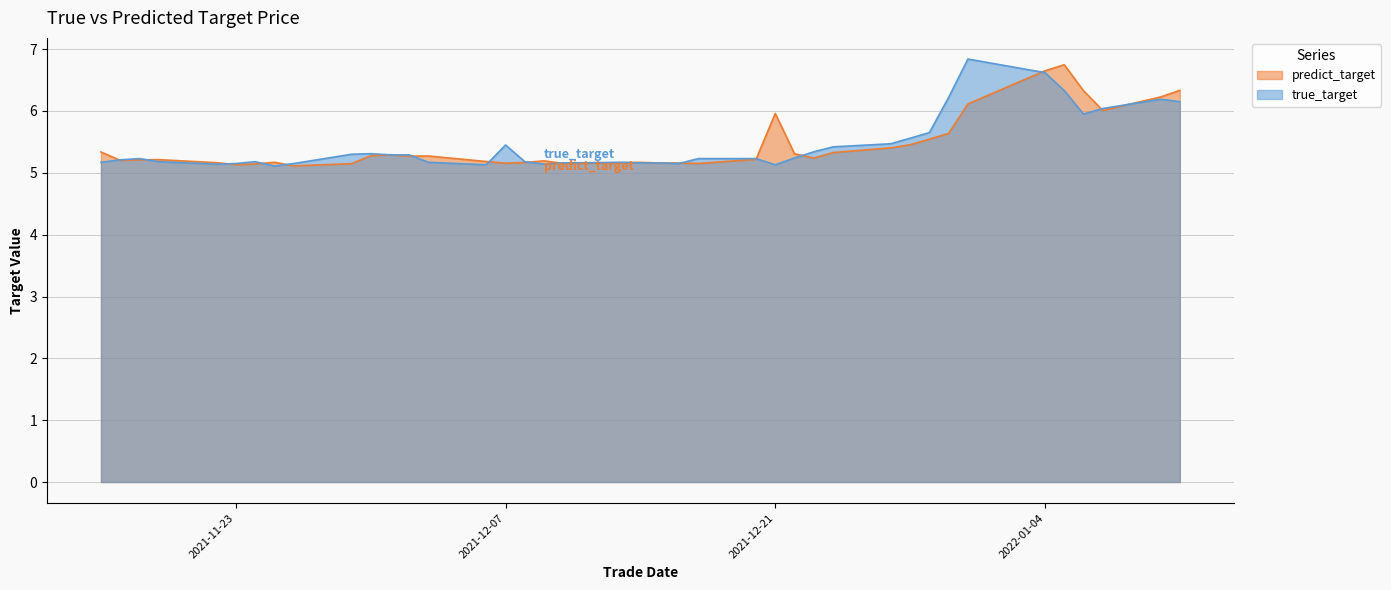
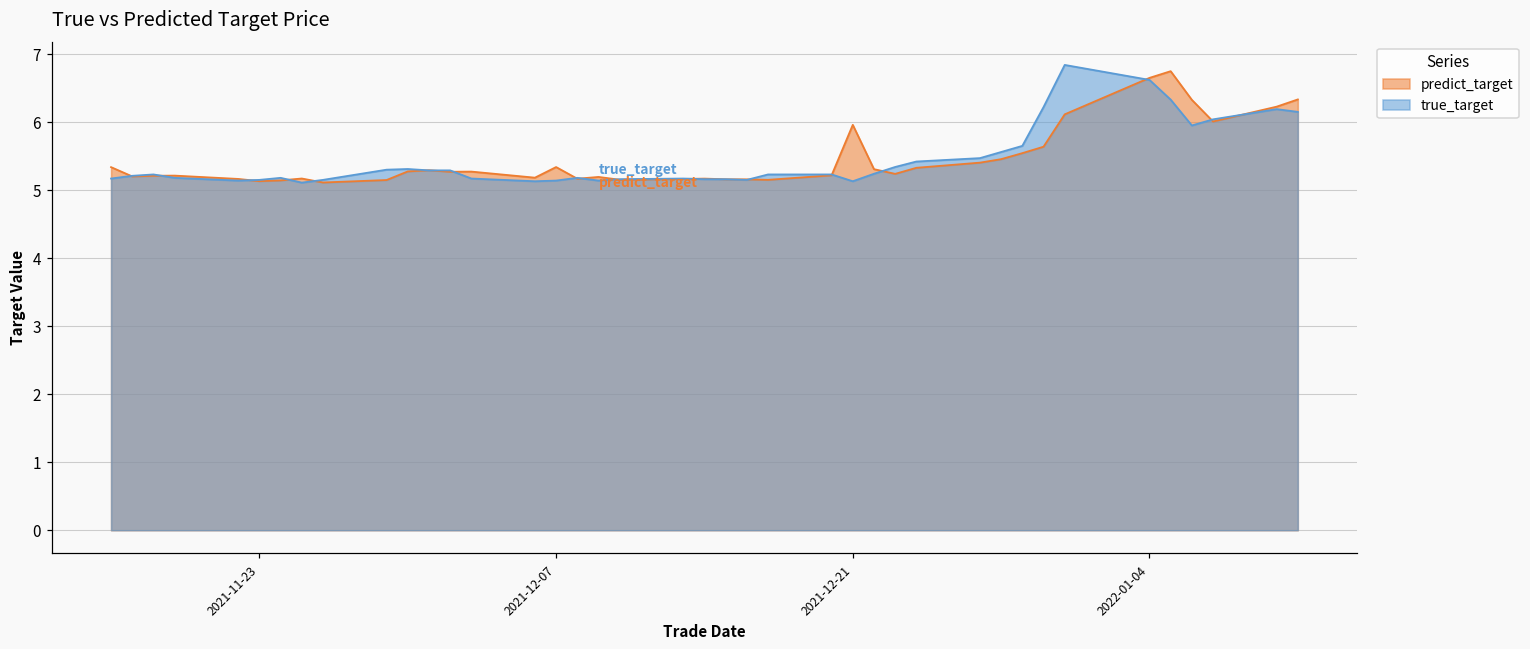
  {
    "predict_target": {
-     "2021-12-07": 5.2,
+     "2021-12-07": 5.3,
      "2021-12-21": 6.0
    },
    "true_target": {
-     "2021-12-07": 5.5,
+     "2021-12-07": 5.1,
      "2021-12-21": 5.1
    }
  }
